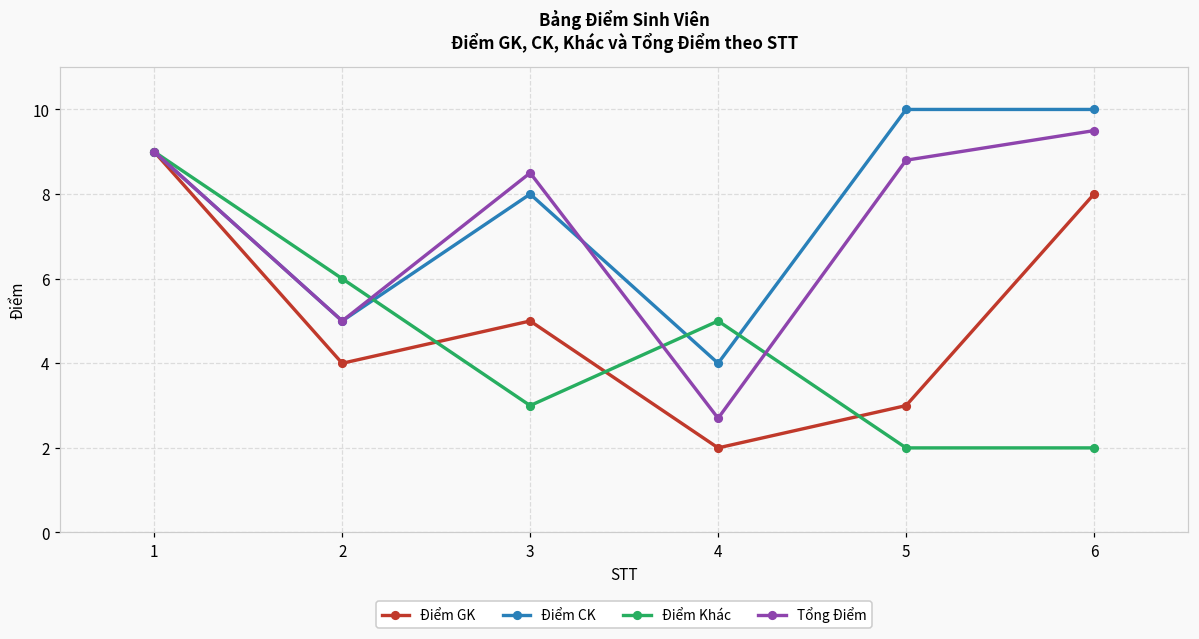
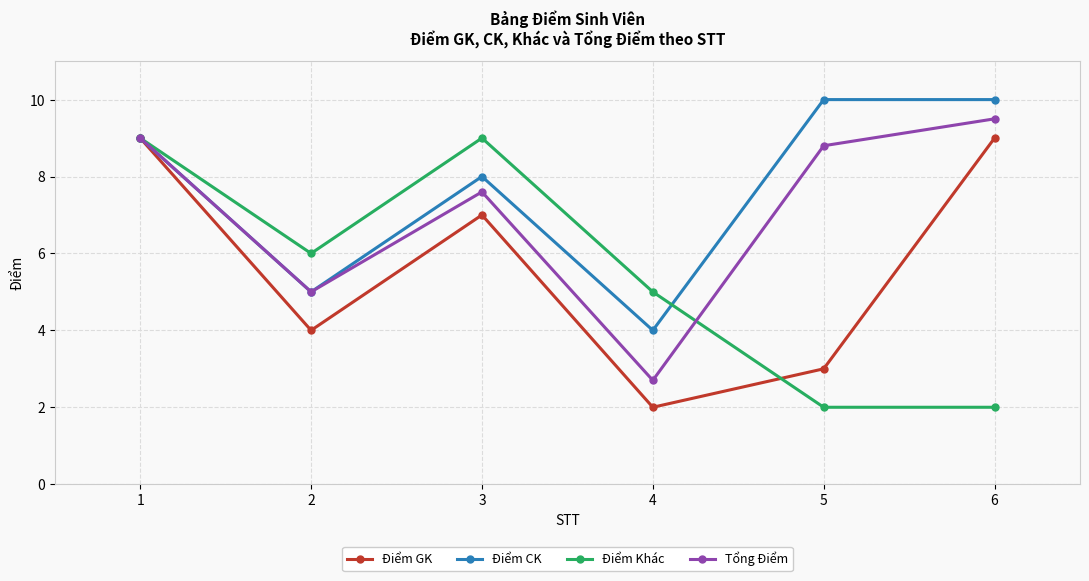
  {
    "Điểm GK": {
      "2": 4,
-     "3": 5,
+     "3": 7,
      "4": 2,
      "5": 3,
-     "6": 8
+     "6": 9
    },
    "Điểm CK": {
      "3": 8.0,
      "4": 4.0,
      "5": 10.0,
      "6": 10.0
    },
    "Điểm Khác": {
      "2": 6,
-     "3": 3,
+     "3": 9,
      "4": 5,
      "5": 2,
      "6": 2
    },
    "Tổng Điểm": {
-     "3": 8.5,
+     "3": 7.6,
      "4": 2.7,
      "5": 8.8,
      "6": 9.5
    }
  }
